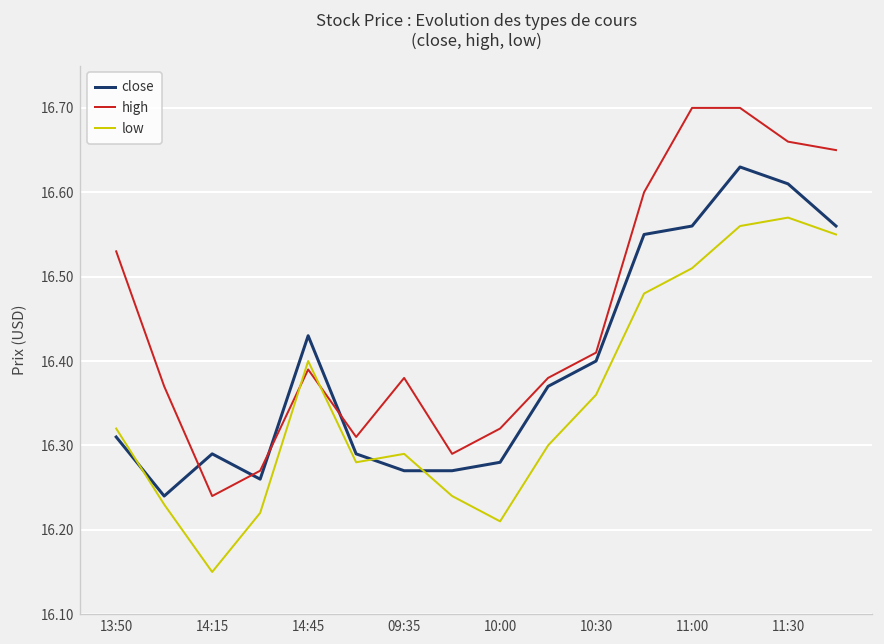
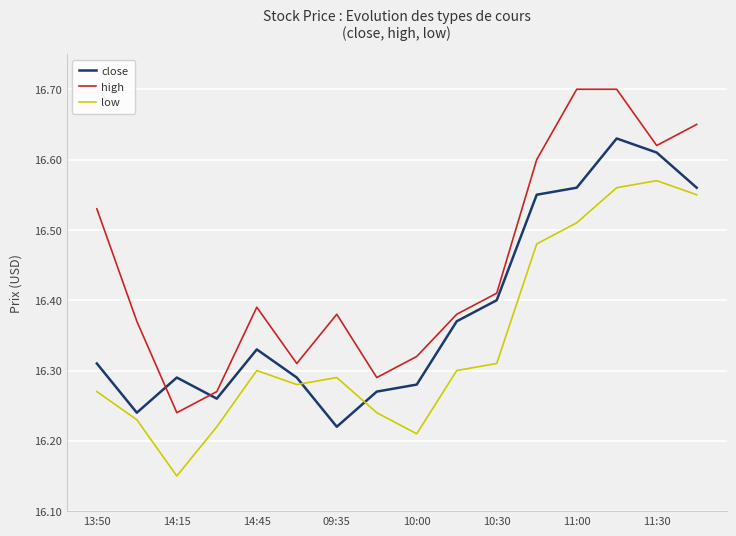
  {
    "close": {
      "13:50": 16.31,
      "14:15": 16.29,
-     "14:45": 16.43,
-     "09:35": 16.27,
+     "14:45": 16.33,
+     "09:35": 16.22,
      "10:00": 16.28,
      "10:30": 16.40,
      "11:00": 16.56,
      "11:30": 16.61
    },
    "high": {
      "13:50": 16.53,
      "14:15": 16.24,
      "14:45": 16.39,
      "09:35": 16.38,
      "10:00": 16.32,
      "10:30": 16.41,
      "11:00": 16.70,
-     "11:30": 16.66
+     "11:30": 16.62
    },
    "low": {
-     "13:50": 16.32,
+     "13:50": 16.27,
      "14:15": 16.15,
-     "14:45": 16.4,
+     "14:45": 16.3,
      "09:35": 16.29,
      "10:00": 16.21,
-     "10:30": 16.36,
+     "10:30": 16.31,
      "11:00": 16.51,
      "11:30": 16.57
    }
  }
